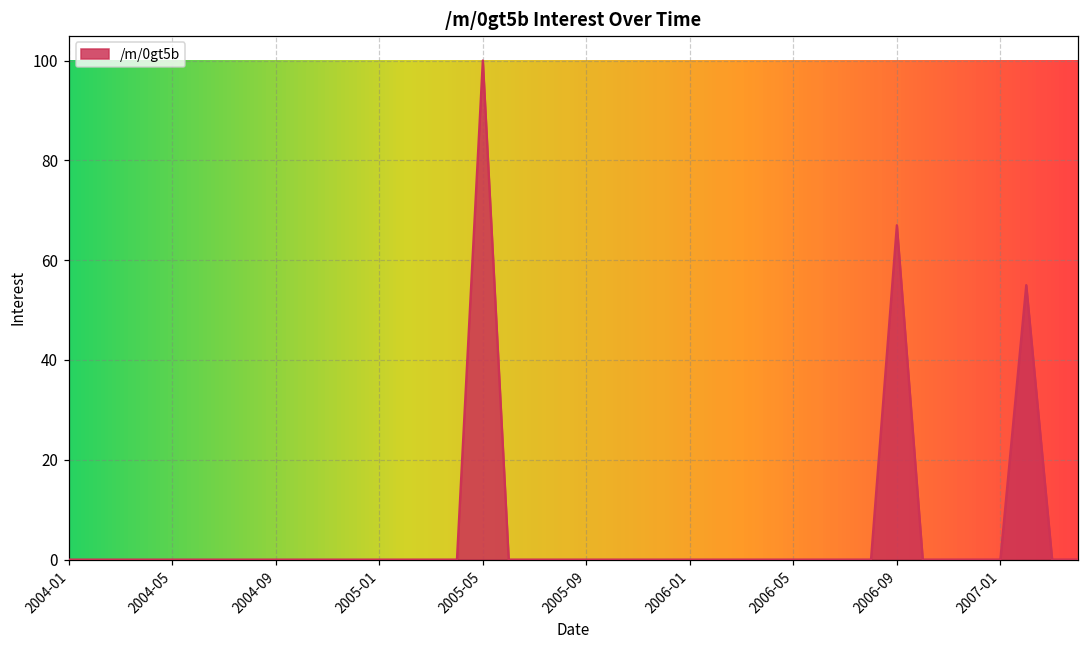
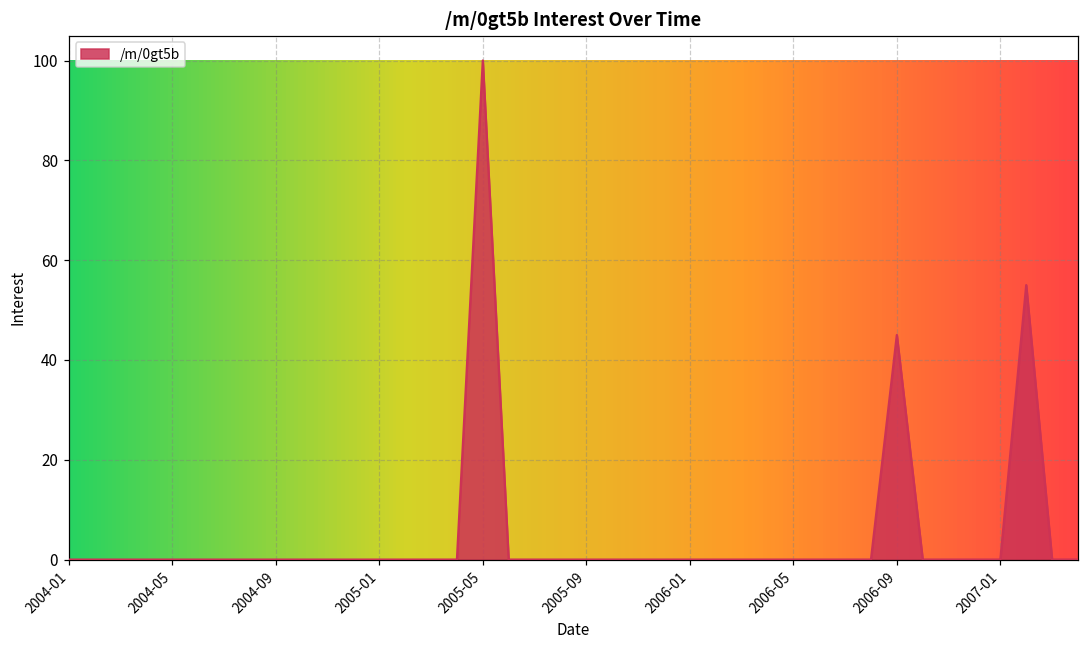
  {
    "2004-01": 0,
    "2004-05": 0,
    "2004-09": 0,
    "2005-01": 0,
    "2005-05": 100,
    "2005-09": 0,
    "2006-01": 0,
    "2006-05": 0,
-   "2006-09": 67,
+   "2006-09": 45,
    "2007-01": 0
  }
